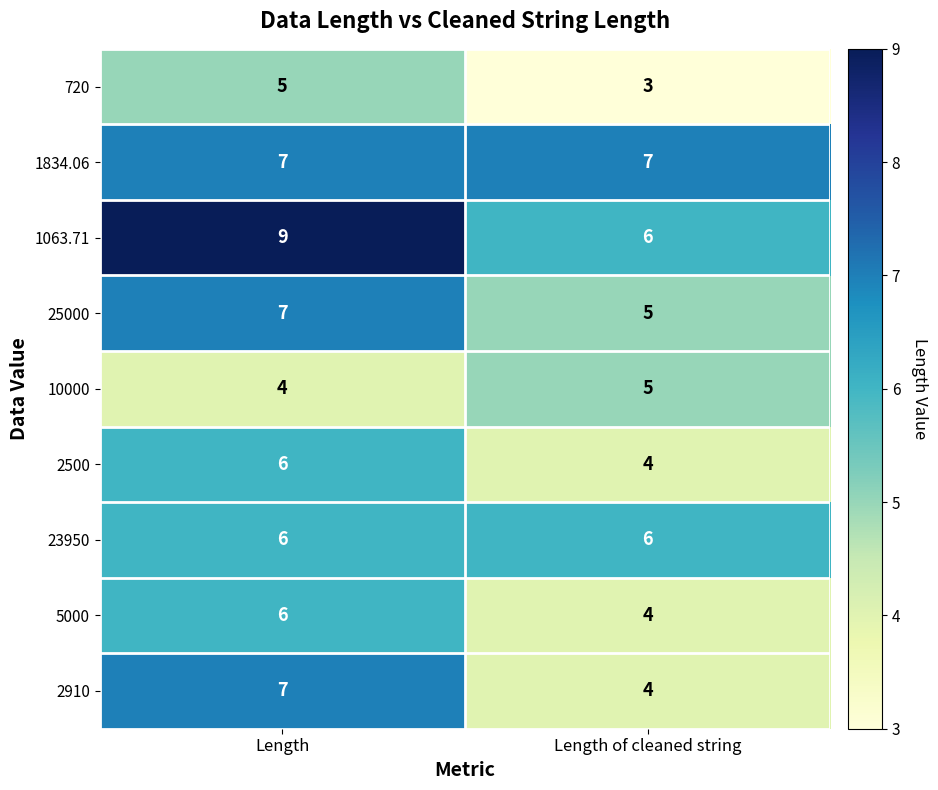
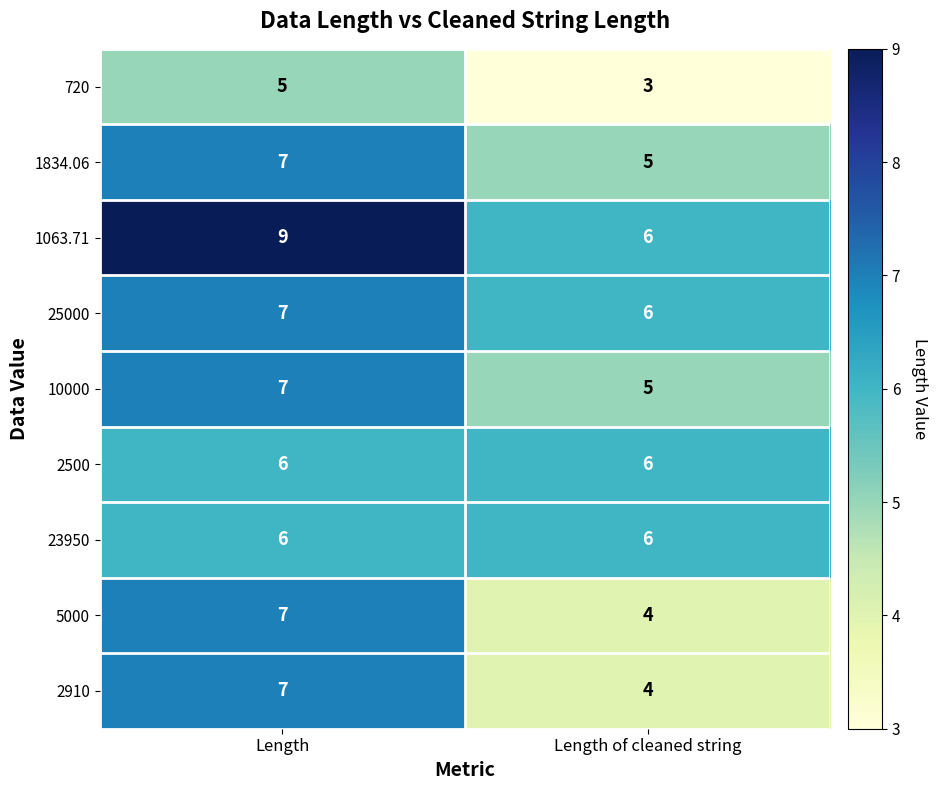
  {
    "720": {
      "Length": 5,
      "Length of cleaned string": 3
    },
    "1834.06": {
      "Length": 7,
-     "Length of cleaned string": 7
+     "Length of cleaned string": 5
    },
    "1063.71": {
      "Length": 9,
      "Length of cleaned string": 6
    },
    "25000": {
      "Length": 7,
-     "Length of cleaned string": 5
+     "Length of cleaned string": 6
    },
    "10000": {
-     "Length": 4,
+     "Length": 7,
      "Length of cleaned string": 5
    },
    "2500": {
      "Length": 6,
-     "Length of cleaned string": 4
+     "Length of cleaned string": 6
    },
    "23950": {
      "Length": 6,
      "Length of cleaned string": 6
    },
    "5000": {
-     "Length": 6,
+     "Length": 7,
      "Length of cleaned string": 4
    },
    "2910": {
      "Length": 7,
      "Length of cleaned string": 4
    }
  }
